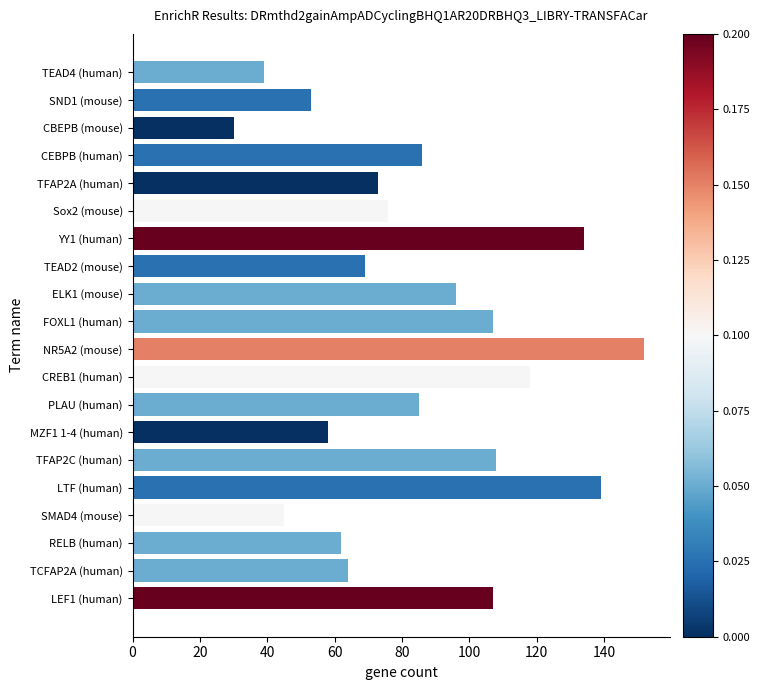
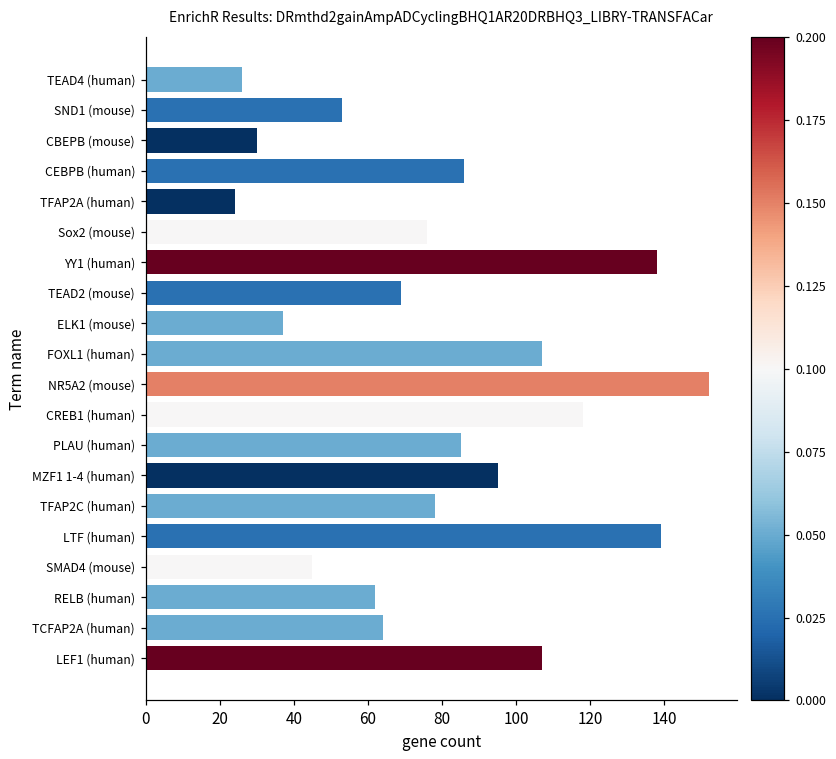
  {
-   "TEAD4 (human)": 39,
+   "TEAD4 (human)": 26,
    "SND1 (mouse)": 53,
    "CBEPB (mouse)": 30,
    "CEBPB (human)": 86,
-   "TFAP2A (human)": 73,
+   "TFAP2A (human)": 24,
    "Sox2 (mouse)": 76,
-   "YY1 (human)": 134,
+   "YY1 (human)": 138,
    "TEAD2 (mouse)": 69,
-   "ELK1 (mouse)": 96,
+   "ELK1 (mouse)": 37,
    "FOXL1 (human)": 107,
    "NR5A2 (mouse)": 152,
    "CREB1 (human)": 118,
    "PLAU (human)": 85,
-   "MZF1 1-4 (human)": 58,
-   "TFAP2C (human)": 108,
+   "MZF1 1-4 (human)": 95,
+   "TFAP2C (human)": 78,
    "LTF (human)": 139,
    "SMAD4 (mouse)": 45,
    "RELB (human)": 62,
    "TCFAP2A (human)": 64,
    "LEF1 (human)": 107
  }
